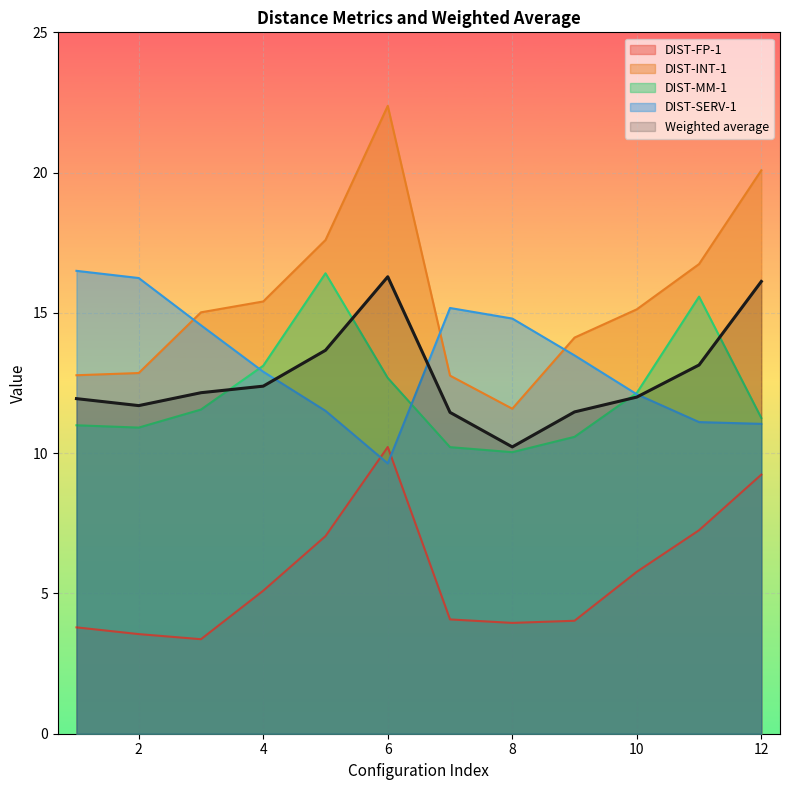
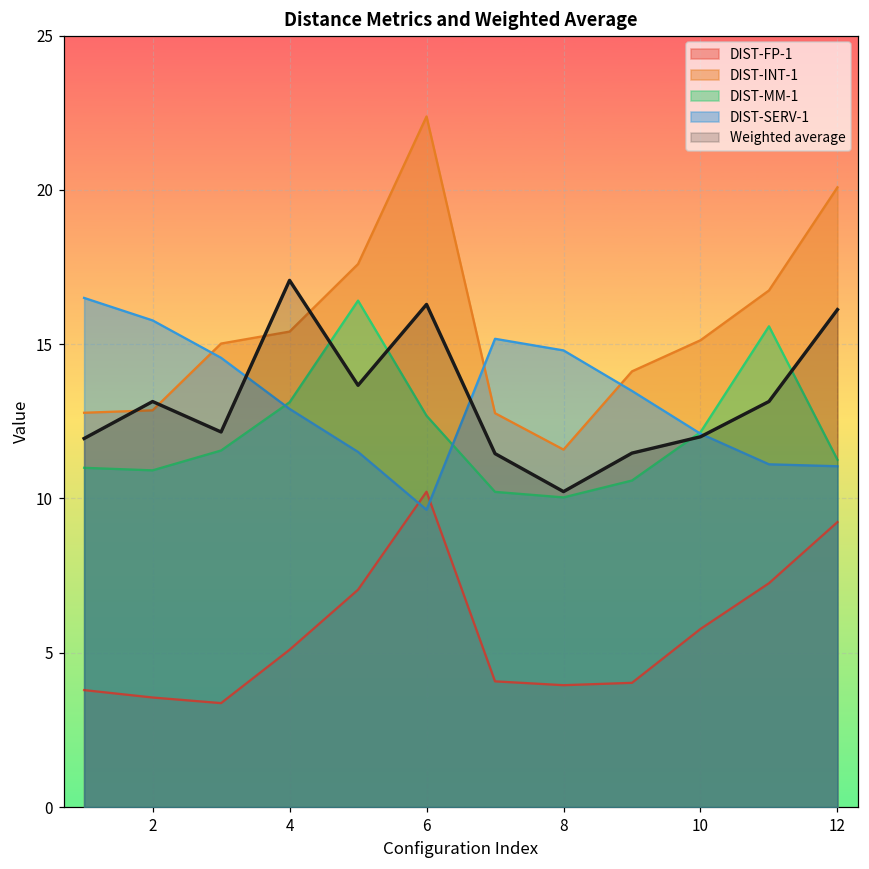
  {
    "DIST-MM-1": {
      "2": 10.9,
      "4": 13.1,
      "6": 12.7,
      "8": 10.0,
      "12": 11.3
    },
    "DIST-SERV-1": {
-     "2": 16.2,
+     "2": 15.8,
      "4": 12.9,
      "6": 9.6,
      "8": 14.8,
      "12": 11.0
    },
    "Weighted average": {
-     "2": 11.7,
-     "4": 12.4,
+     "2": 13.1,
+     "4": 17.1,
      "6": 16.3,
      "8": 10.2,
      "10": 12.0,
      "12": 16.1
    }
  }
